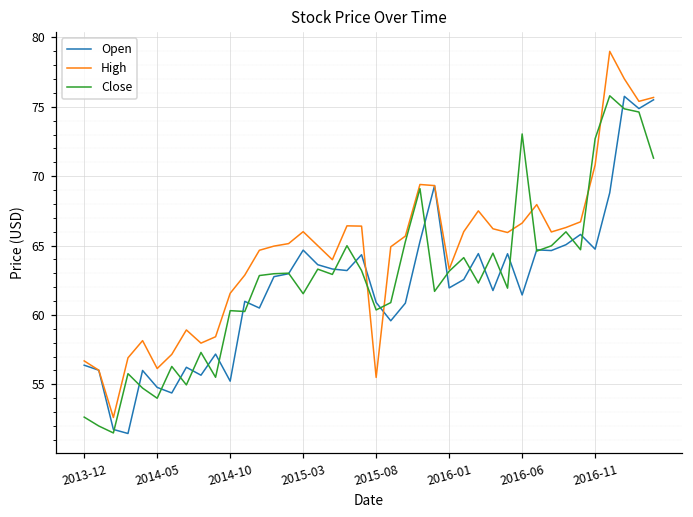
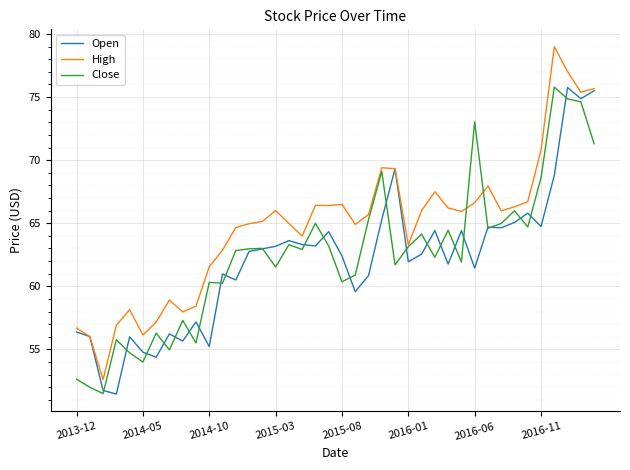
  {
    "Open": {
      "2013-12": 56.4,
      "2014-05": 54.8,
      "2014-10": 55.2,
-     "2015-03": 64.7,
-     "2015-08": 60.9,
+     "2015-03": 63.2,
+     "2015-08": 62.4,
      "2016-01": 62.0,
      "2016-06": 61.4,
      "2016-11": 64.7
    },
    "High": {
      "2013-12": 56.7,
      "2014-05": 56.1,
      "2014-10": 61.6,
      "2015-03": 66.0,
-     "2015-08": 55.5,
+     "2015-08": 66.5,
      "2016-06": 66.6,
      "2016-11": 70.8
    },
    "Close": {
      "2013-12": 52.6,
      "2014-05": 54.0,
      "2014-10": 60.3,
      "2015-03": 61.5,
      "2015-08": 60.4,
      "2016-06": 73.0,
-     "2016-11": 72.7
+     "2016-11": 68.6
    }
  }
